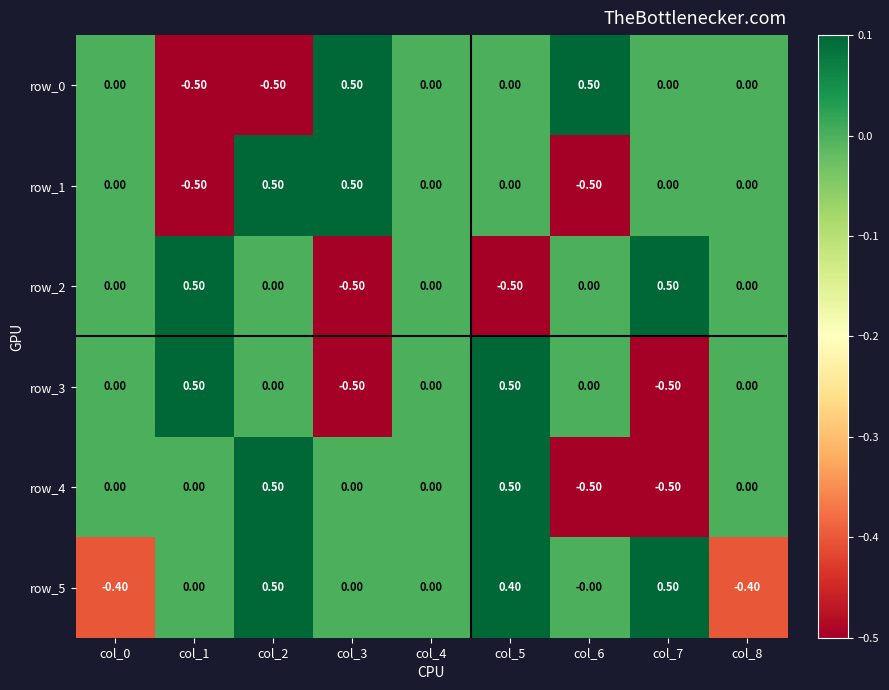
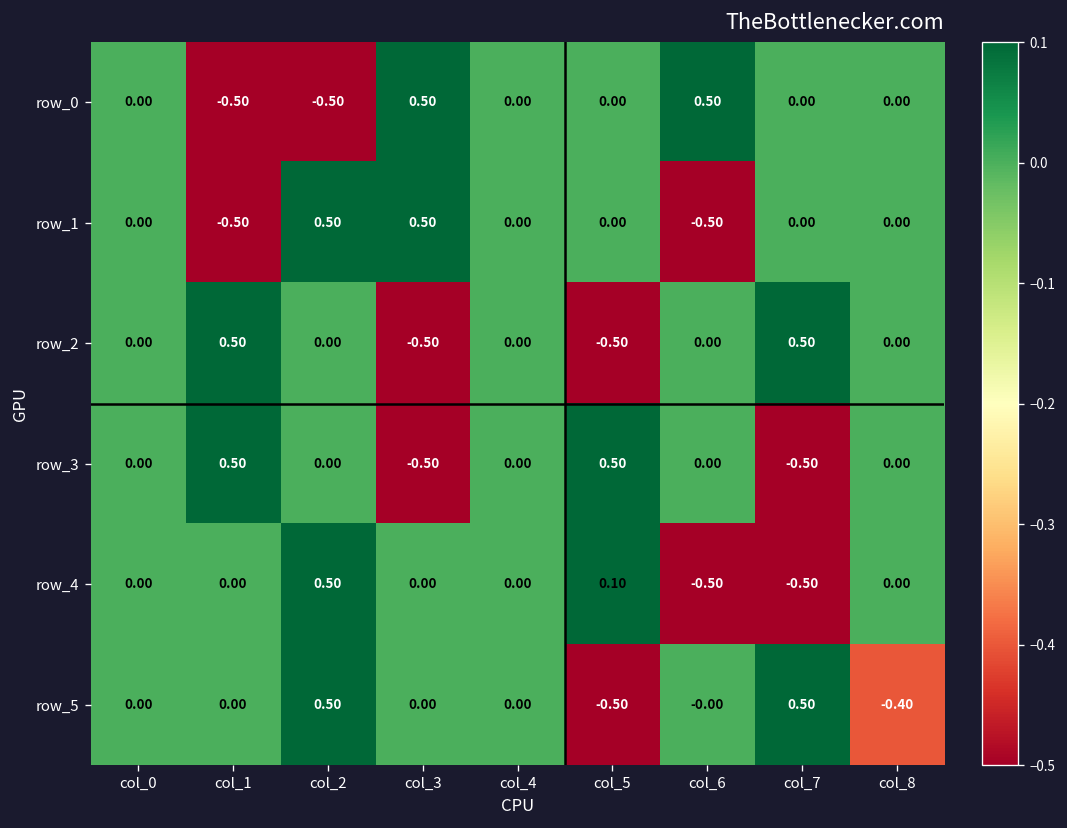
  {
    "row_0": {
      "col_0": 0.00,
      "col_1": -0.50,
      "col_2": -0.50,
      "col_3": 0.50,
      "col_4": 0.00,
      "col_5": 0.00,
      "col_6": 0.50,
      "col_7": 0.00,
      "col_8": 0.00
    },
    "row_1": {
      "col_0": 0.00,
      "col_1": -0.50,
      "col_2": 0.50,
      "col_3": 0.50,
      "col_4": 0.00,
      "col_5": 0.00,
      "col_6": -0.50,
      "col_7": 0.00,
      "col_8": 0.00
    },
    "row_2": {
      "col_0": 0.00,
      "col_1": 0.50,
      "col_2": 0.00,
      "col_3": -0.50,
      "col_4": 0.00,
      "col_5": -0.50,
      "col_6": 0.00,
      "col_7": 0.50,
      "col_8": 0.00
    },
    "row_3": {
      "col_0": 0.00,
      "col_1": 0.50,
      "col_2": 0.00,
      "col_3": -0.50,
      "col_4": 0.00,
      "col_5": 0.50,
      "col_6": 0.00,
      "col_7": -0.50,
      "col_8": 0.00
    },
    "row_4": {
      "col_0": 0.00,
      "col_1": 0.00,
      "col_2": 0.50,
      "col_3": 0.00,
      "col_4": 0.00,
-     "col_5": 0.50,
+     "col_5": 0.10,
      "col_6": -0.50,
      "col_7": -0.50,
      "col_8": 0.00
    },
    "row_5": {
-     "col_0": -0.40,
+     "col_0": 0.00,
      "col_1": 0.00,
      "col_2": 0.50,
      "col_3": 0.00,
      "col_4": 0.00,
-     "col_5": 0.40,
+     "col_5": -0.50,
      "col_6": -0.00,
      "col_7": 0.50,
      "col_8": -0.40
    }
  }
